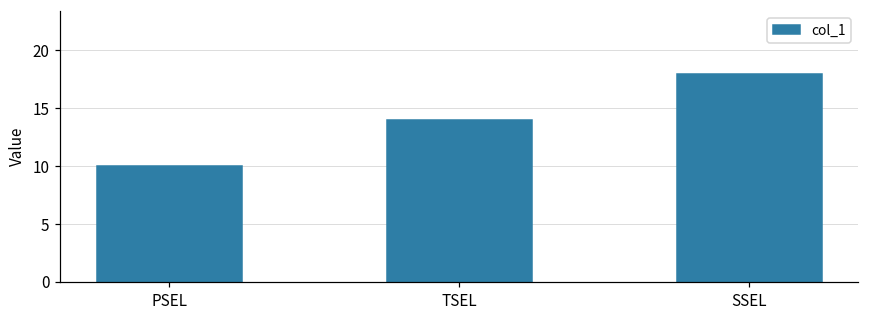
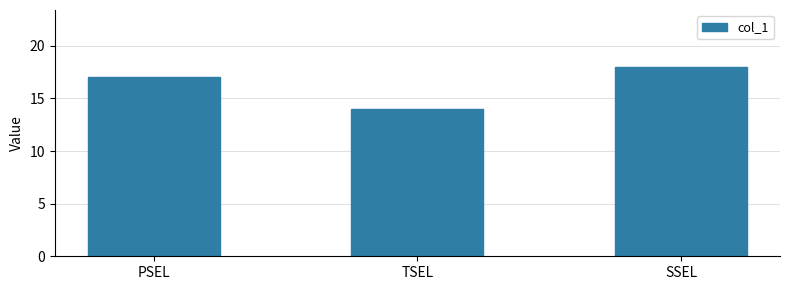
  {
-   "PSEL": 10,
+   "PSEL": 17,
    "TSEL": 14,
    "SSEL": 18
  }
